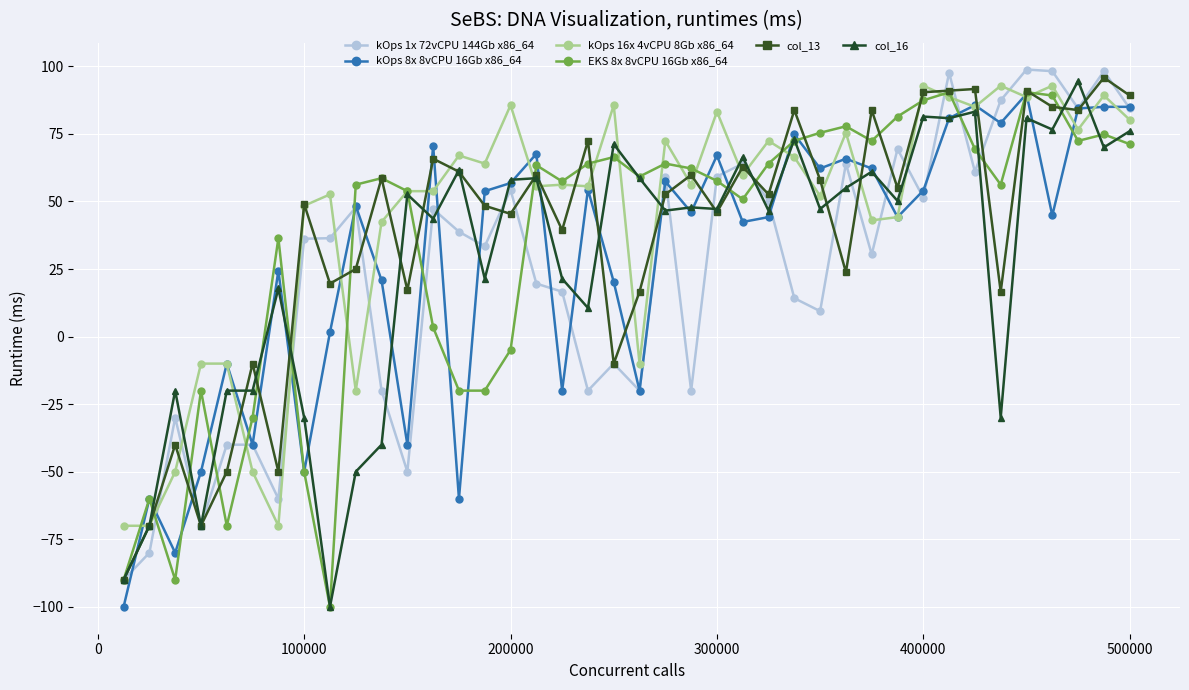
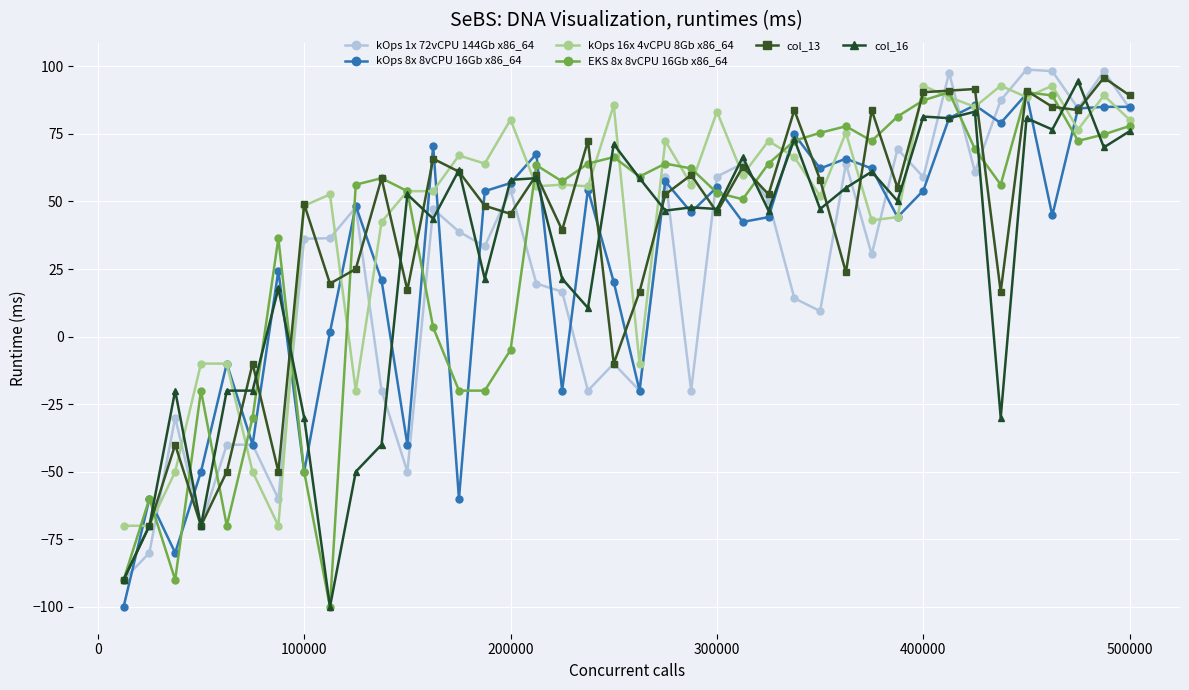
  {
    "kOps 1x 72vCPU 144Gb x86_64": {
      "100000": 36,
      "200000": 54,
      "300000": 59,
-     "400000": 51
+     "400000": 59
    },
    "kOps 8x 8vCPU 16Gb x86_64": {
      "200000": 57,
-     "300000": 67,
+     "300000": 55,
      "400000": 54
    },
    "kOps 16x 4vCPU 8Gb x86_64": {
-     "200000": 86,
+     "200000": 80,
      "300000": 83,
      "400000": 93,
      "500000": 80
    },
    "EKS 8x 8vCPU 16Gb x86_64": {
      "200000": -5,
-     "300000": 58,
+     "300000": 53,
      "400000": 87,
-     "500000": 71
+     "500000": 78
    }
  }
